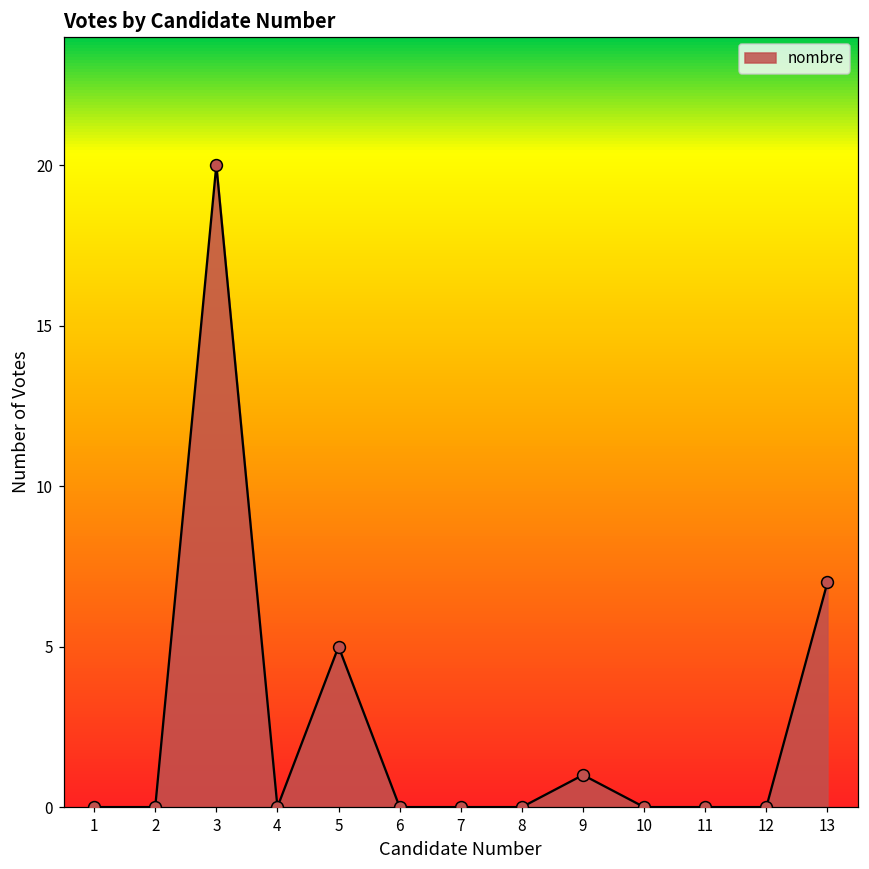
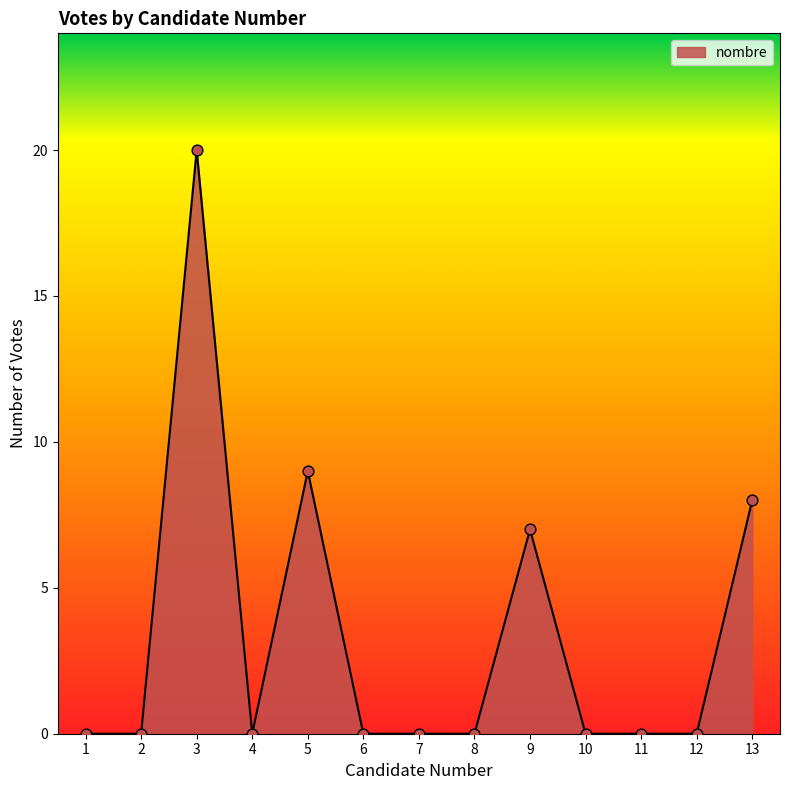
  {
    "1": 0,
    "2": 0,
    "3": 20,
    "4": 0,
-   "5": 5,
+   "5": 9,
    "6": 0,
    "7": 0,
    "8": 0,
-   "9": 1,
+   "9": 7,
    "10": 0,
    "11": 0,
    "12": 0,
-   "13": 7
+   "13": 8
  }
